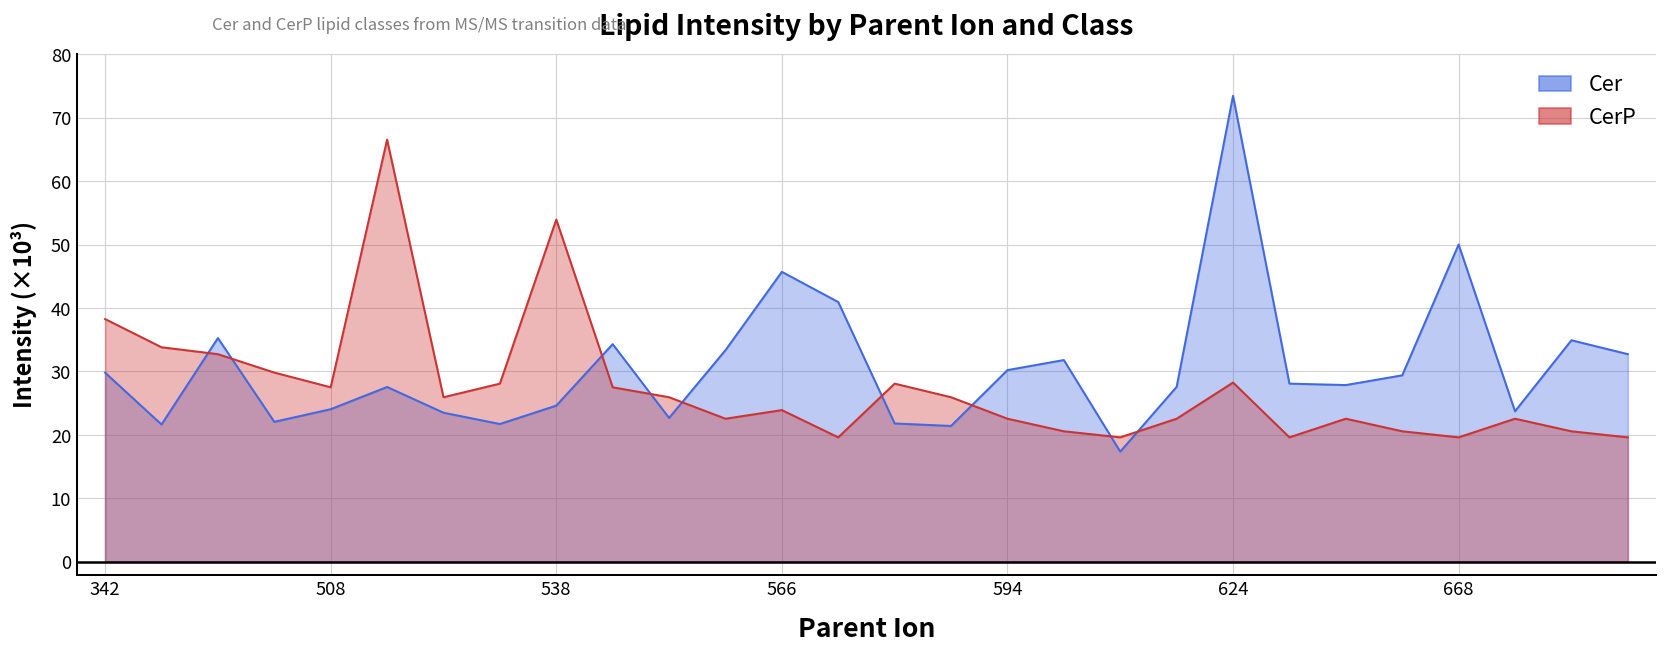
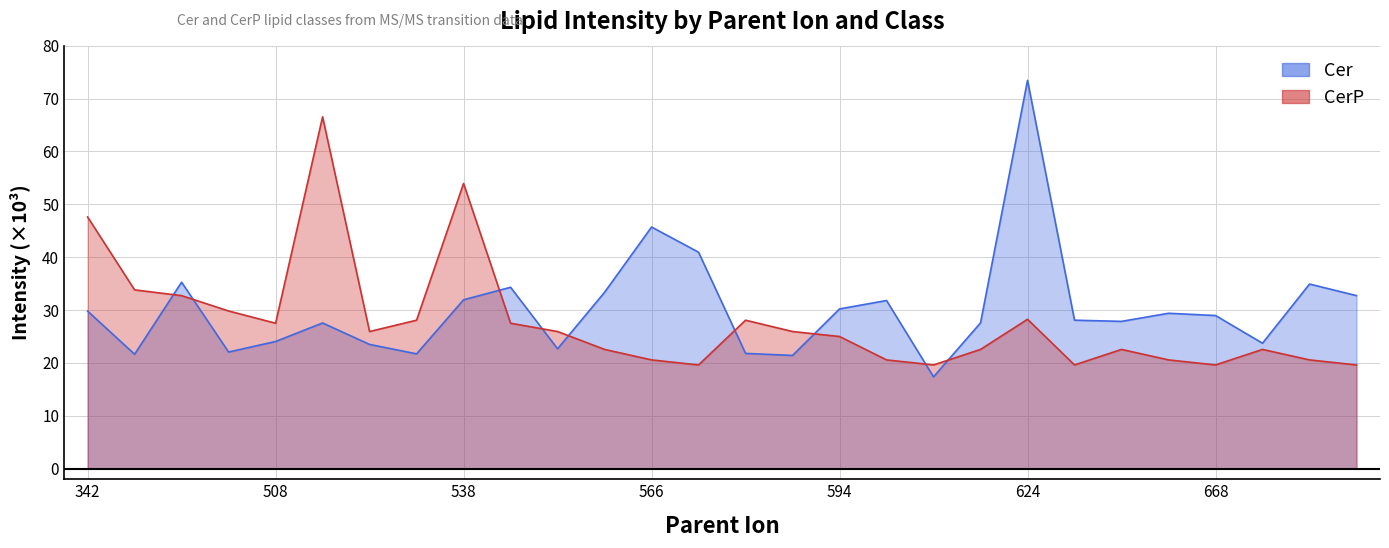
  {
    "Cer": {
      "342": 30,
      "508": 24,
-     "538": 25,
+     "538": 32,
      "566": 46,
      "594": 30,
      "624": 73,
-     "668": 50
+     "668": 29
    },
    "CerP": {
-     "342": 38,
+     "342": 48,
      "508": 28,
      "538": 54,
-     "566": 24,
-     "594": 23,
+     "566": 21,
+     "594": 25,
      "624": 28,
      "668": 20
    }
  }
